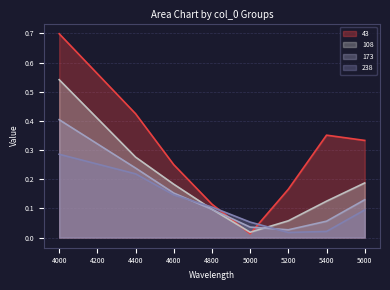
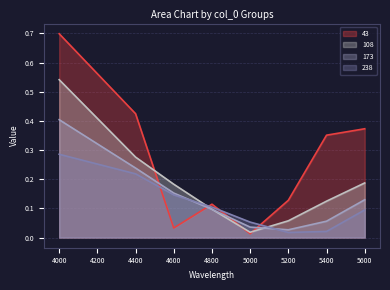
  {
    "43": {
      "4000": 0.70,
      "4400": 0.42,
-     "4600": 0.25,
+     "4600": 0.03,
      "4800": 0.11,
-     "5200": 0.17,
+     "5200": 0.13,
      "5400": 0.35,
-     "5600": 0.33
+     "5600": 0.37
    }
  }
